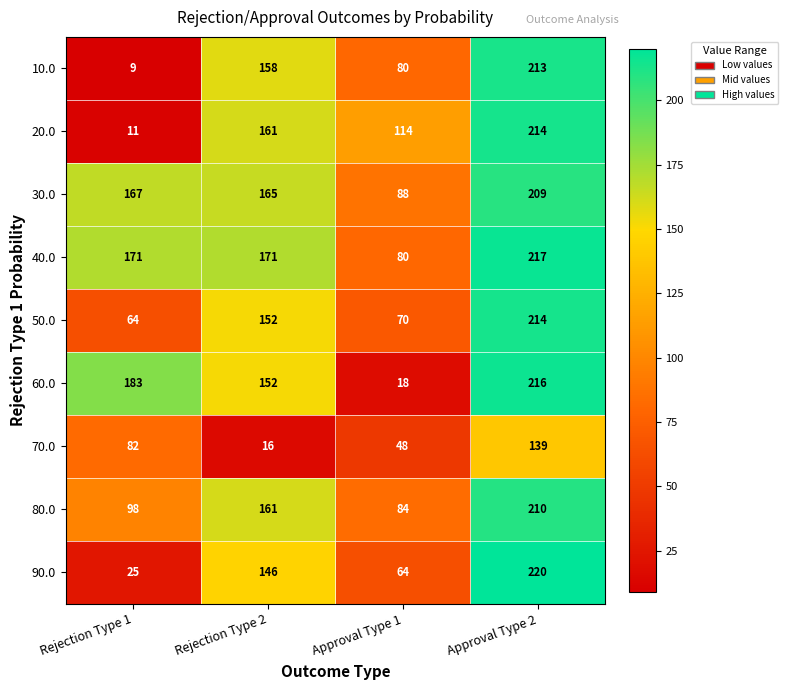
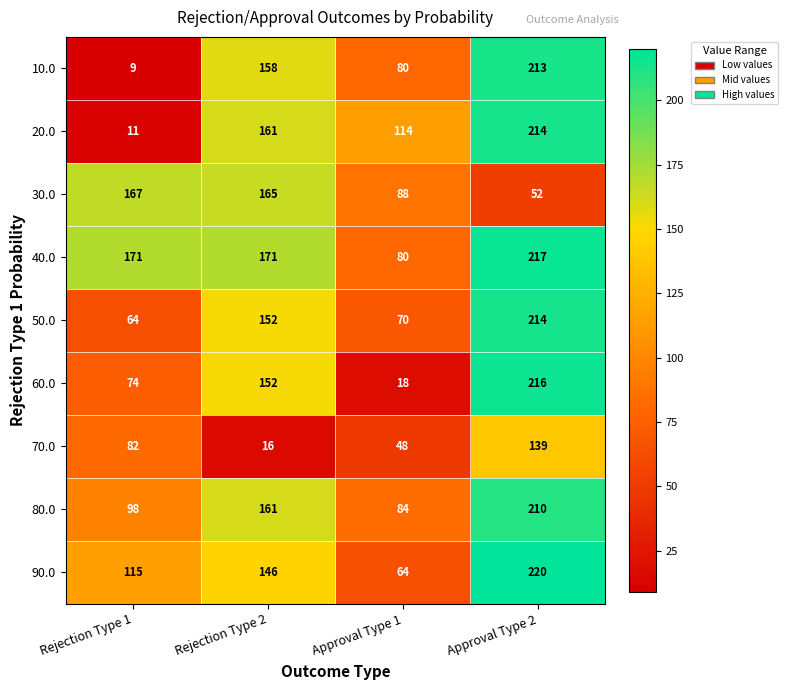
  {
    "10.0": {
      "Rejection Type 1": 9,
      "Rejection Type 2": 158,
      "Approval Type 1": 80,
      "Approval Type 2": 213
    },
    "20.0": {
      "Rejection Type 1": 11,
      "Rejection Type 2": 161,
      "Approval Type 1": 114,
      "Approval Type 2": 214
    },
    "30.0": {
      "Rejection Type 1": 167,
      "Rejection Type 2": 165,
      "Approval Type 1": 88,
-     "Approval Type 2": 209
+     "Approval Type 2": 52
    },
    "40.0": {
      "Rejection Type 1": 171,
      "Rejection Type 2": 171,
      "Approval Type 1": 80,
      "Approval Type 2": 217
    },
    "50.0": {
      "Rejection Type 1": 64,
      "Rejection Type 2": 152,
      "Approval Type 1": 70,
      "Approval Type 2": 214
    },
    "60.0": {
-     "Rejection Type 1": 183,
+     "Rejection Type 1": 74,
      "Rejection Type 2": 152,
      "Approval Type 1": 18,
      "Approval Type 2": 216
    },
    "70.0": {
      "Rejection Type 1": 82,
      "Rejection Type 2": 16,
      "Approval Type 1": 48,
      "Approval Type 2": 139
    },
    "80.0": {
      "Rejection Type 1": 98,
      "Rejection Type 2": 161,
      "Approval Type 1": 84,
      "Approval Type 2": 210
    },
    "90.0": {
-     "Rejection Type 1": 25,
+     "Rejection Type 1": 115,
      "Rejection Type 2": 146,
      "Approval Type 1": 64,
      "Approval Type 2": 220
    }
  }
